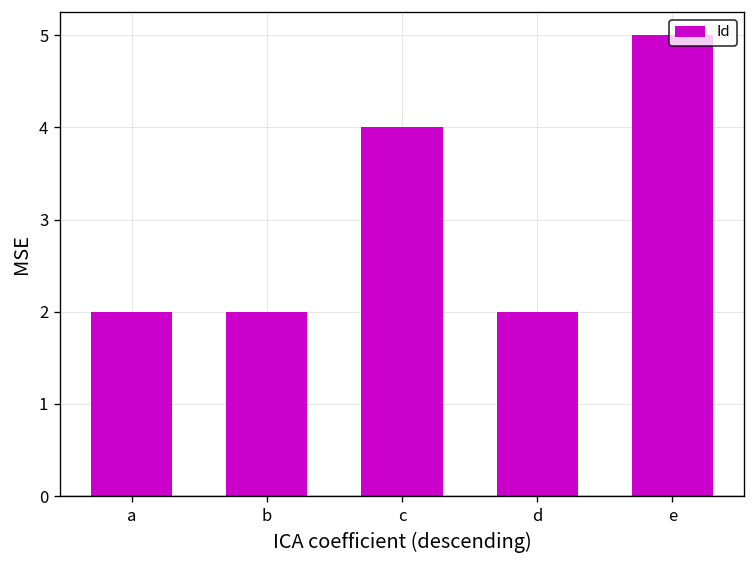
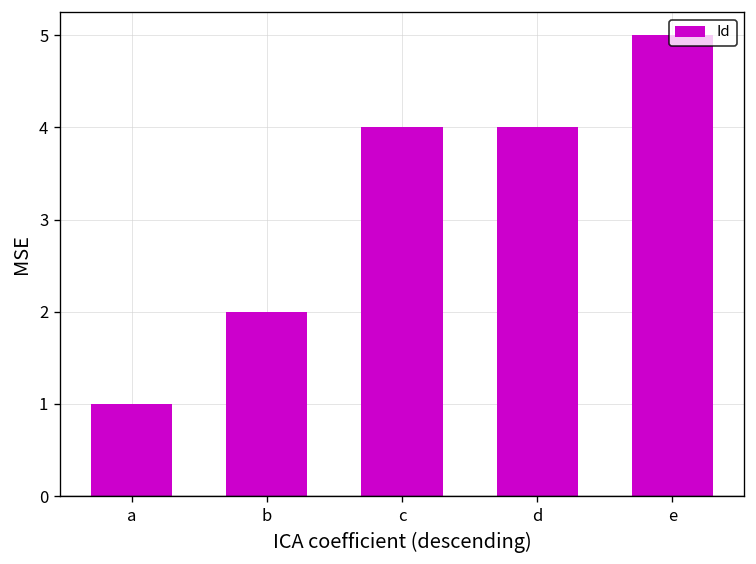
  {
-   "a": 2,
+   "a": 1,
    "b": 2,
    "c": 4,
-   "d": 2
+   "d": 4
  }
